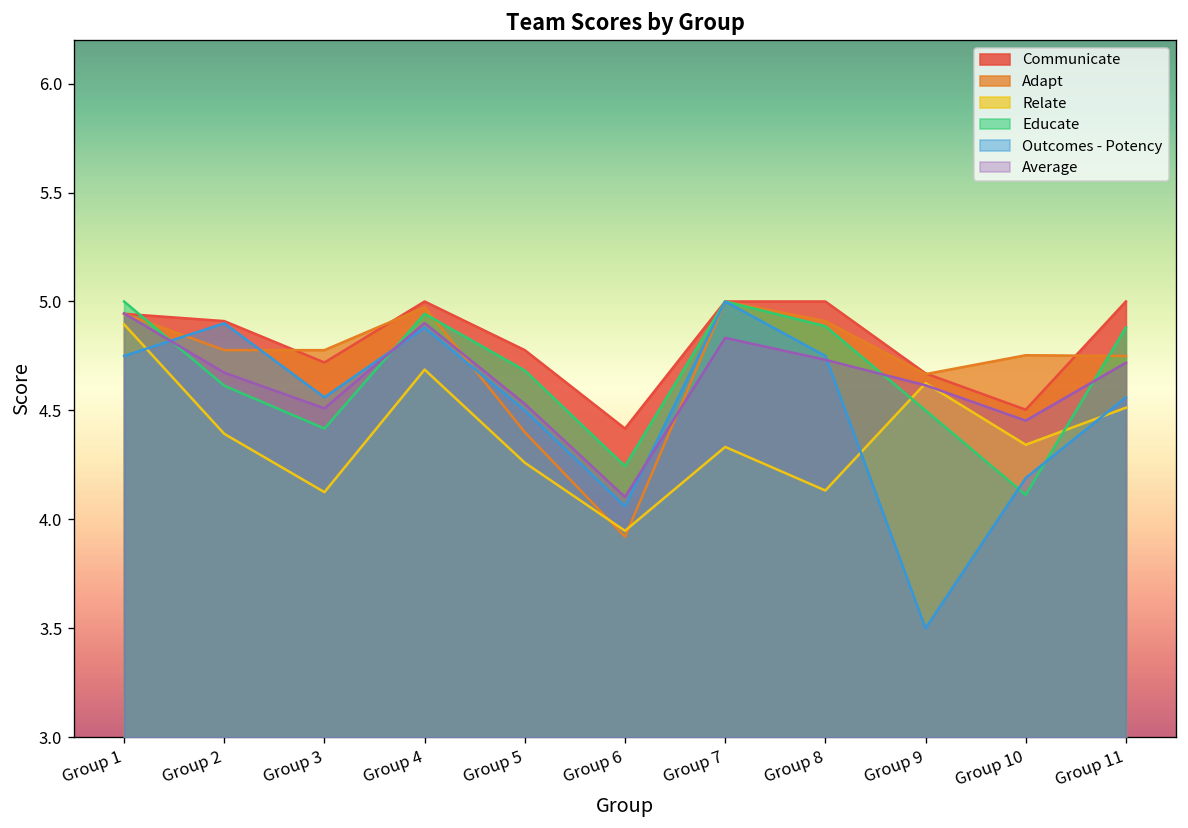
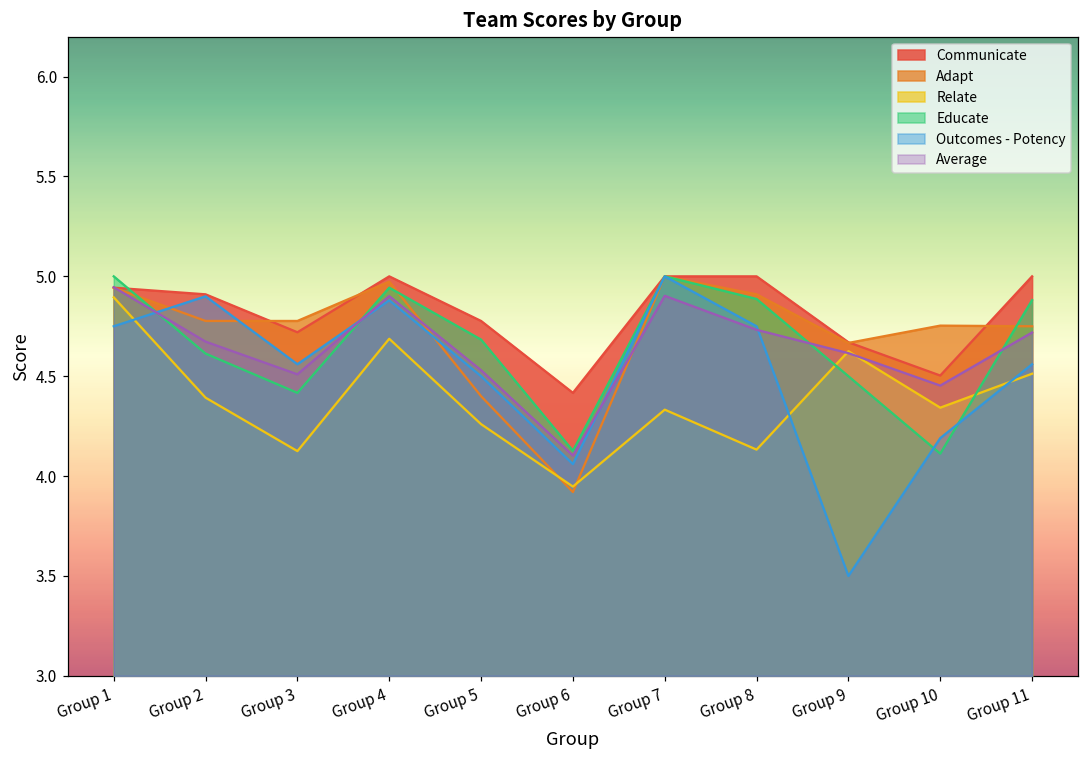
  {
    "Educate": {
      "Group 1": 5.00,
      "Group 2": 4.61,
      "Group 3": 4.42,
      "Group 4": 4.94,
      "Group 5": 4.68,
-     "Group 6": 4.24,
+     "Group 6": 4.13,
      "Group 8": 4.89,
      "Group 9": 4.50,
      "Group 10": 4.11,
      "Group 11": 4.88
    },
    "Outcomes - Potency": {
      "Group 1": 4.75,
      "Group 3": 4.56,
      "Group 4": 4.88,
      "Group 5": 4.50,
      "Group 6": 4.06,
      "Group 8": 4.75,
      "Group 9": 3.50,
      "Group 10": 4.19,
      "Group 11": 4.56
    },
    "Average": {
      "Group 2": 4.67,
      "Group 3": 4.51,
      "Group 4": 4.90,
      "Group 5": 4.53,
      "Group 6": 4.10,
-     "Group 7": 4.83,
+     "Group 7": 4.90,
      "Group 8": 4.73,
      "Group 10": 4.45,
      "Group 11": 4.72
    }
  }
